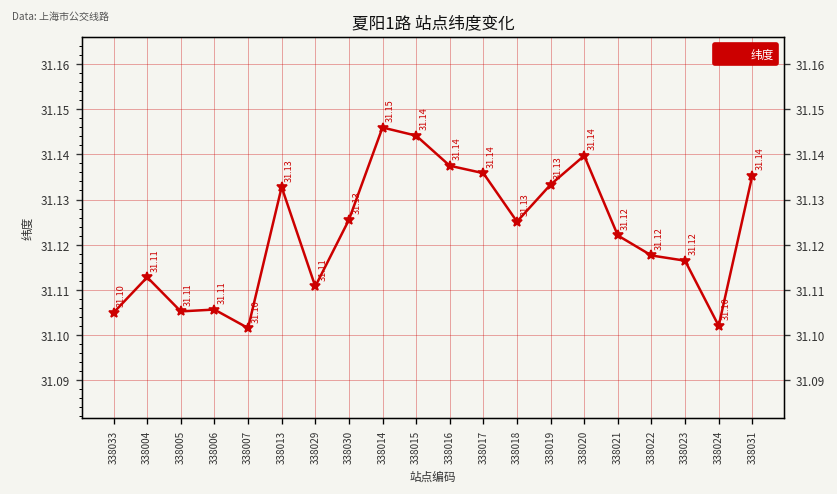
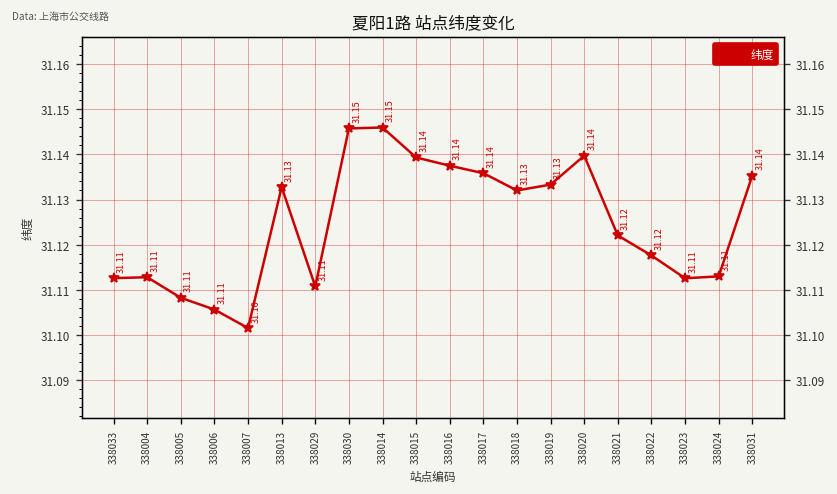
  {
-   "338033": 31.10,
+   "338033": 31.11,
    "338004": 31.11,
-   "338005": 31.105,
+   "338005": 31.108,
    "338006": 31.11,
    "338007": 31.10,
    "338013": 31.13,
    "338029": 31.11,
-   "338030": 31.13,
+   "338030": 31.15,
    "338014": 31.15,
-   "338015": 31.144,
+   "338015": 31.139,
    "338016": 31.14,
    "338017": 31.14,
-   "338018": 31.125,
+   "338018": 31.132,
    "338019": 31.13,
    "338020": 31.14,
    "338021": 31.12,
    "338022": 31.12,
-   "338023": 31.12,
-   "338024": 31.10,
+   "338023": 31.11,
+   "338024": 31.11,
    "338031": 31.14
  }
